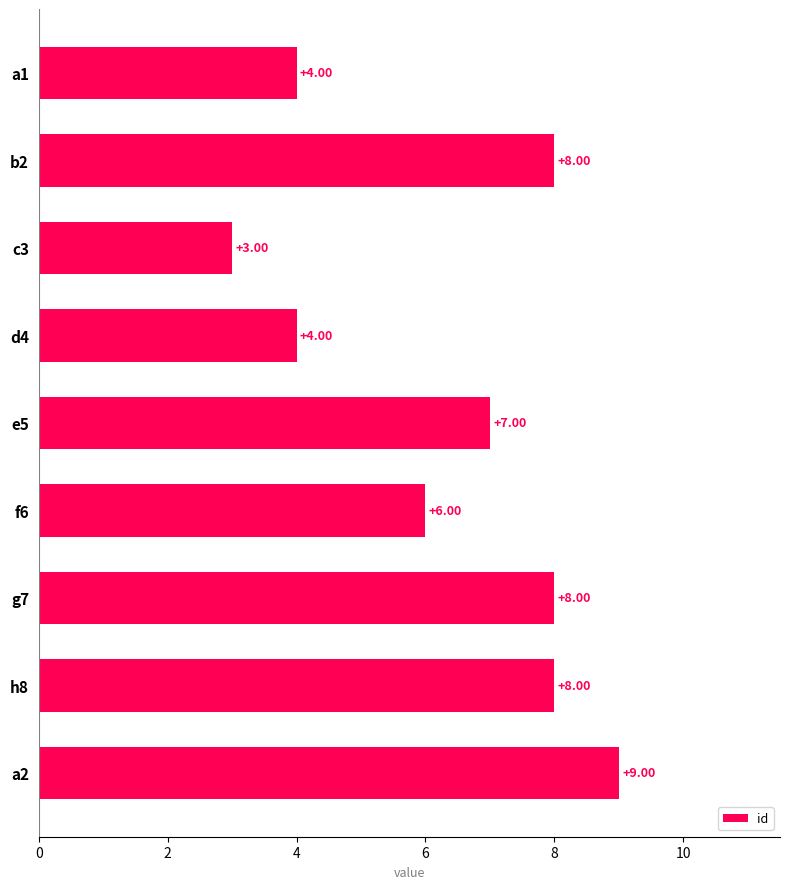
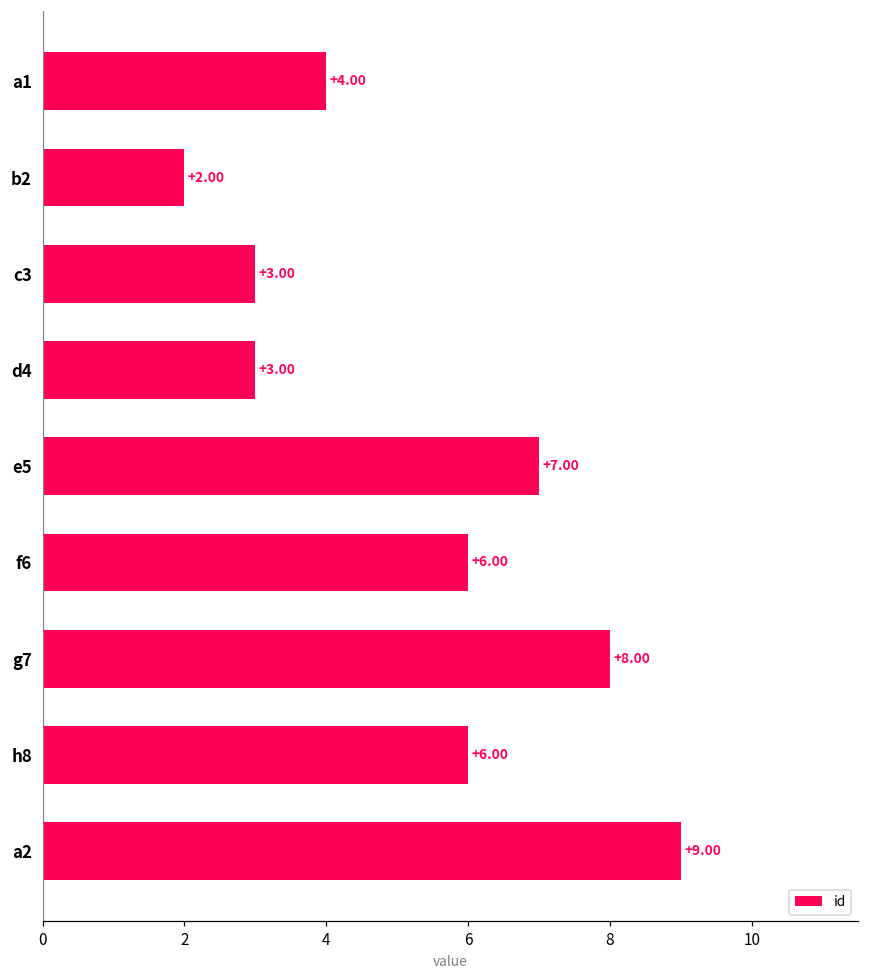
  {
    "a1": "+4.00",
-   "b2": "+8.00",
+   "b2": "+2.00",
    "c3": "+3.00",
-   "d4": "+4.00",
+   "d4": "+3.00",
    "e5": "+7.00",
    "f6": "+6.00",
    "g7": "+8.00",
-   "h8": "+8.00",
+   "h8": "+6.00",
    "a2": "+9.00"
  }
